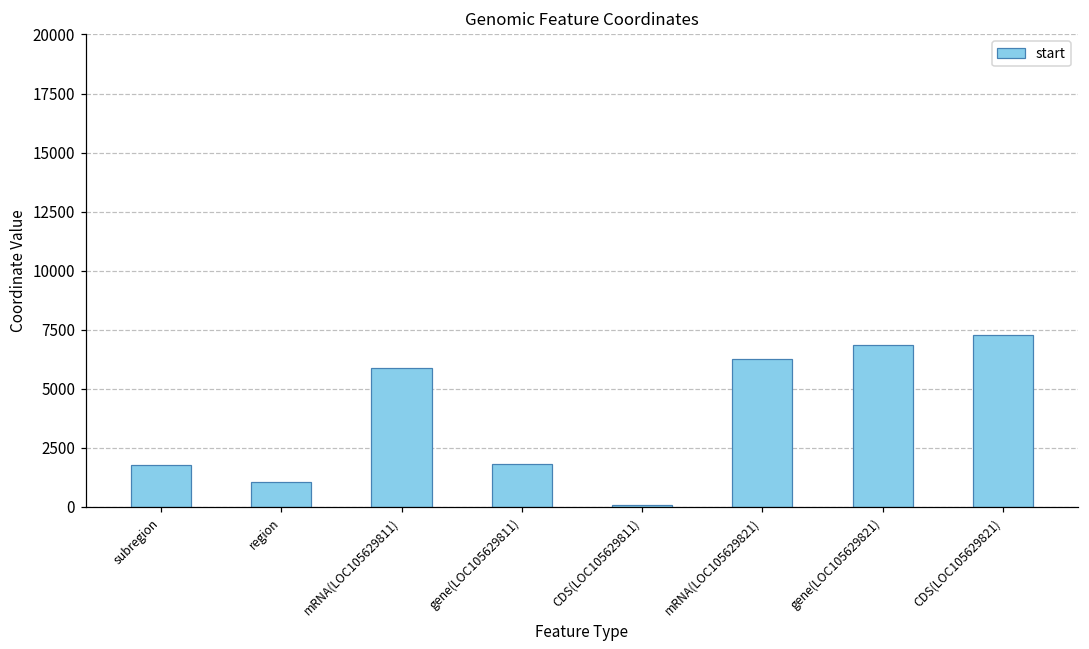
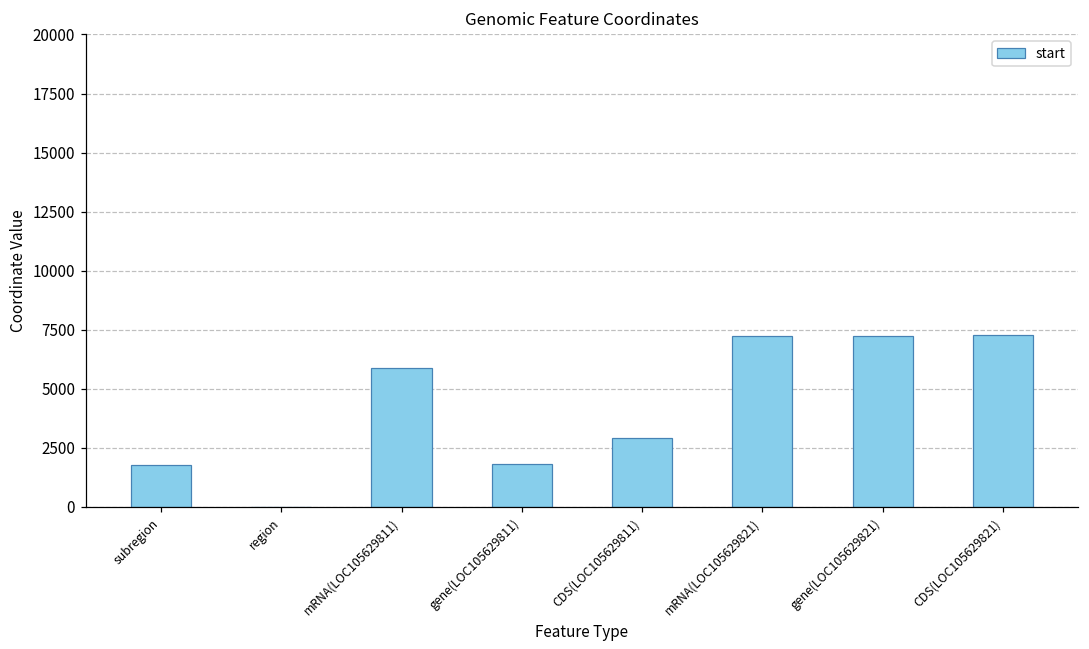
  {
    "subregion": 1800,
-   "region": 1000,
+   "region": 0,
    "mRNA(LOC105629811)": 5900,
    "gene(LOC105629811)": 1800,
-   "CDS(LOC105629811)": 100,
-   "mRNA(LOC105629821)": 6200,
-   "gene(LOC105629821)": 6800,
+   "CDS(LOC105629811)": 2900,
+   "mRNA(LOC105629821)": 7300,
+   "gene(LOC105629821)": 7300,
    "CDS(LOC105629821)": 7300
  }
